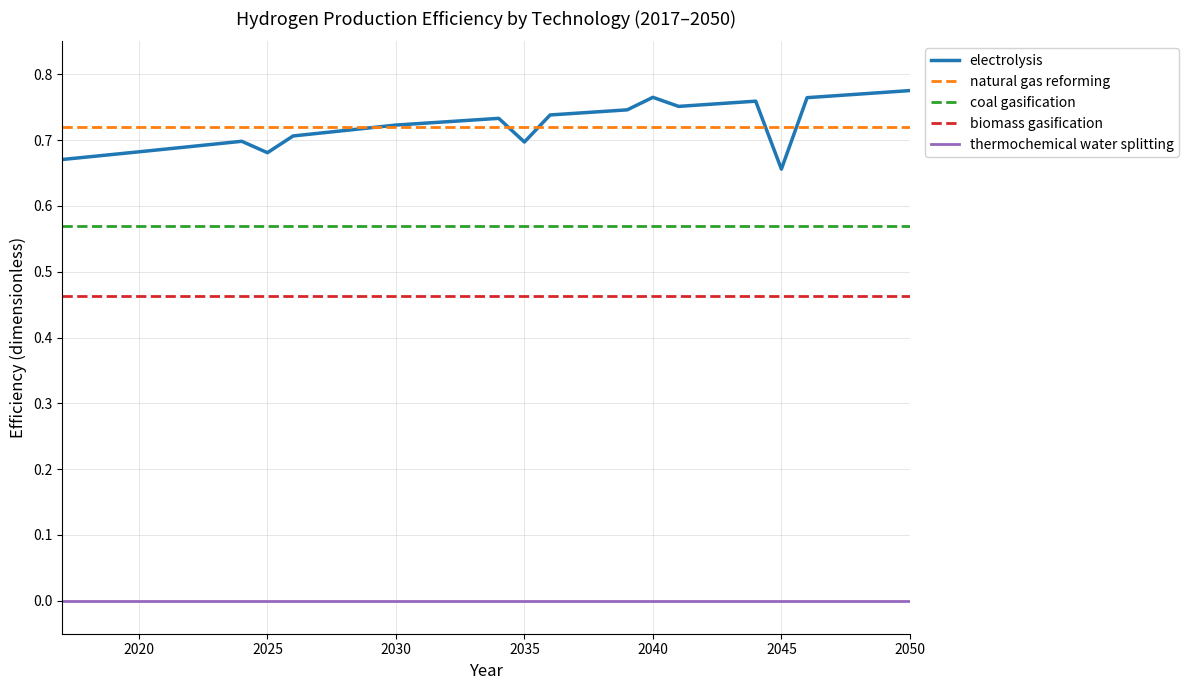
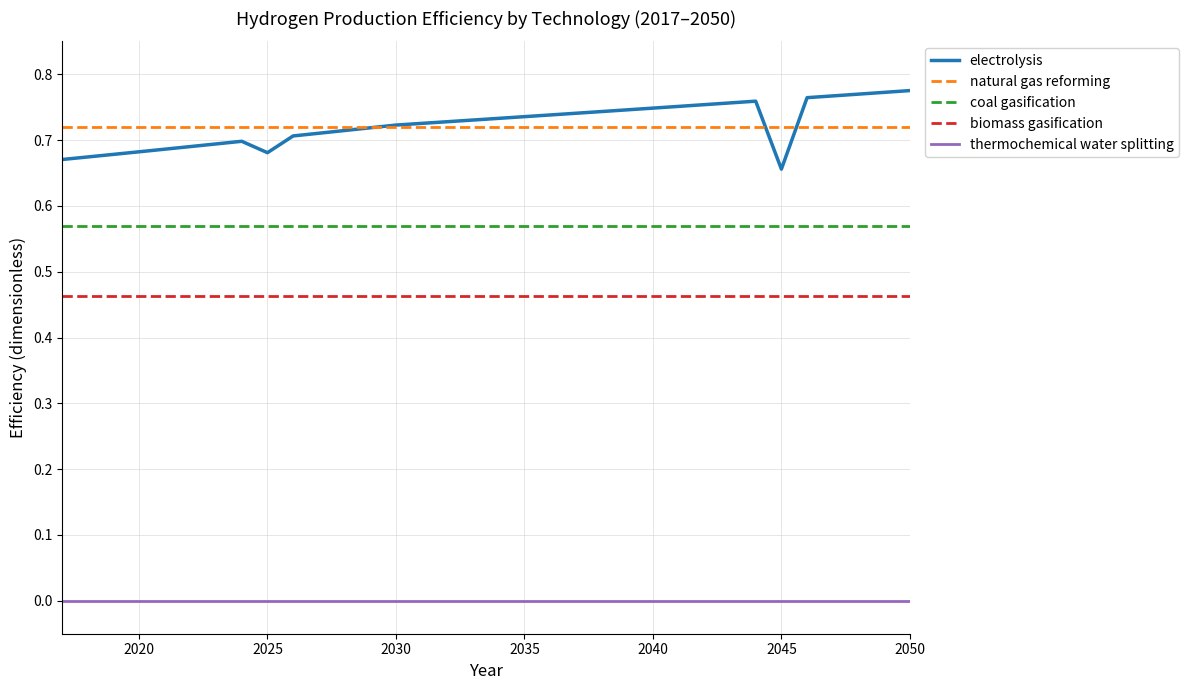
  {
    "electrolysis": {
      "2020": 0.68,
      "2025": 0.68,
-     "2035": 0.70,
-     "2040": 0.76,
+     "2035": 0.74,
+     "2040": 0.75,
      "2045": 0.66,
      "2050": 0.78
    },
    "natural gas reforming": {
      "2020": 0.72,
      "2025": 0.72,
      "2035": 0.72,
      "2040": 0.72,
      "2045": 0.72,
      "2050": 0.72
    },
    "coal gasification": {
      "2020": 0.57,
      "2025": 0.57,
      "2030": 0.57,
      "2035": 0.57,
      "2040": 0.57,
      "2045": 0.57,
      "2050": 0.57
    },
    "biomass gasification": {
      "2020": 0.46,
      "2025": 0.46,
      "2030": 0.46,
      "2035": 0.46,
      "2040": 0.46,
      "2045": 0.46,
      "2050": 0.46
    },
    "thermochemical water splitting": {
      "2020": 0.00,
      "2025": 0.00,
      "2030": 0.00,
      "2035": 0.00,
      "2040": 0.00,
      "2045": 0.00,
      "2050": 0.00
    }
  }
